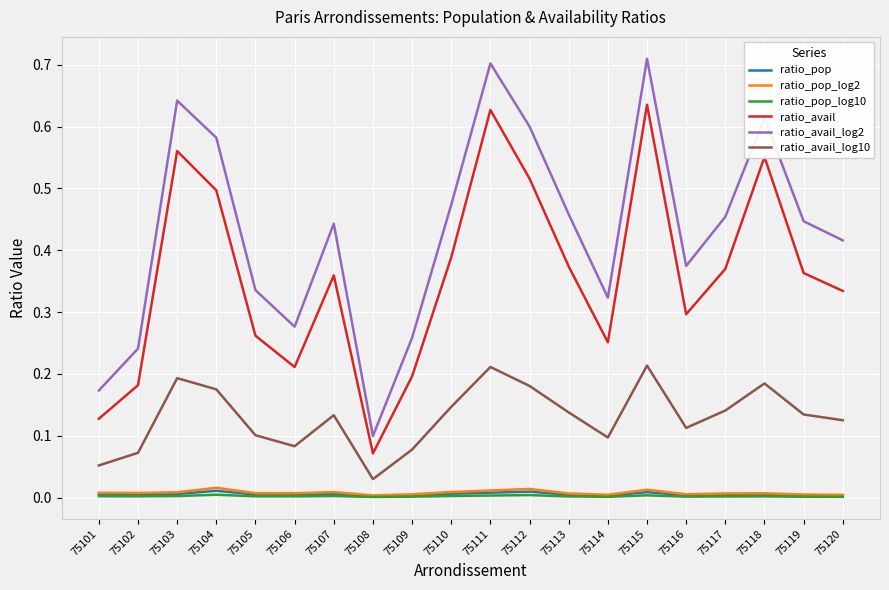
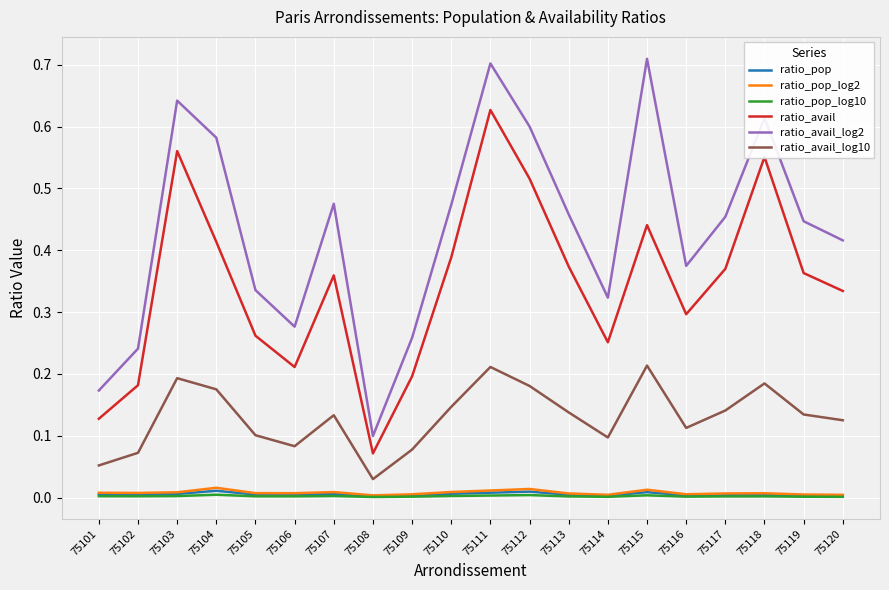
  {
    "ratio_pop": {
      "75104": 0.01,
      "75112": 0.01
    },
    "ratio_pop_log2": {
      "75104": 0.02,
      "75112": 0.01
    },
    "ratio_pop_log10": {
      "75104": 0.00,
      "75111": 0.00,
      "75112": 0.00,
      "75115": 0.00
    },
    "ratio_avail": {
      "75101": 0.13,
      "75102": 0.18,
      "75103": 0.56,
-     "75104": 0.50,
+     "75104": 0.41,
      "75105": 0.26,
      "75106": 0.21,
      "75107": 0.36,
      "75108": 0.07,
      "75109": 0.20,
      "75110": 0.39,
      "75111": 0.63,
      "75112": 0.52,
      "75113": 0.37,
      "75114": 0.25,
-     "75115": 0.64,
+     "75115": 0.44,
      "75116": 0.30,
      "75117": 0.37,
      "75119": 0.36,
      "75120": 0.33
    },
    "ratio_avail_log2": {
      "75101": 0.17,
      "75102": 0.24,
      "75103": 0.64,
      "75104": 0.58,
      "75105": 0.34,
      "75106": 0.28,
-     "75107": 0.44,
+     "75107": 0.48,
      "75108": 0.10,
      "75109": 0.26,
      "75110": 0.47,
      "75111": 0.70,
      "75112": 0.60,
      "75113": 0.46,
      "75114": 0.32,
      "75115": 0.71,
      "75116": 0.37,
      "75117": 0.45,
      "75119": 0.45,
      "75120": 0.42
    },
    "ratio_avail_log10": {
      "75101": 0.05,
      "75102": 0.07,
      "75103": 0.19,
      "75104": 0.18,
      "75105": 0.10,
      "75106": 0.08,
      "75107": 0.13,
      "75108": 0.03,
      "75109": 0.08,
      "75110": 0.15,
      "75111": 0.21,
      "75112": 0.18,
      "75113": 0.14,
      "75114": 0.10,
      "75115": 0.21,
      "75116": 0.11,
      "75117": 0.14,
      "75118": 0.18,
      "75119": 0.13,
      "75120": 0.13
    }
  }
